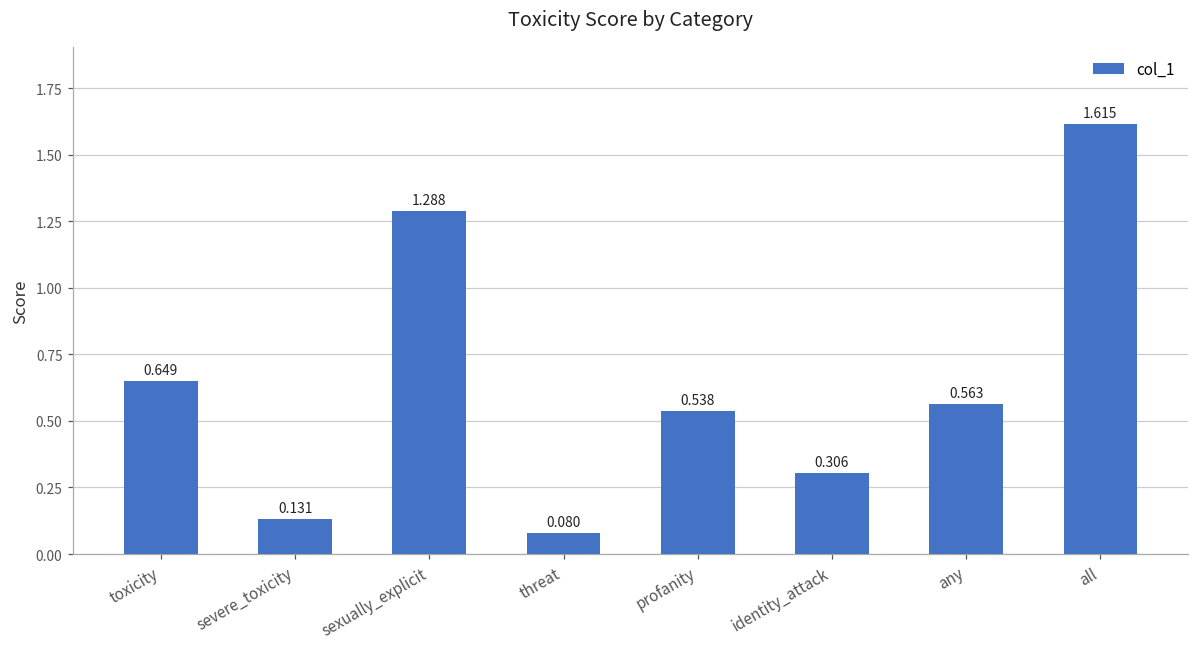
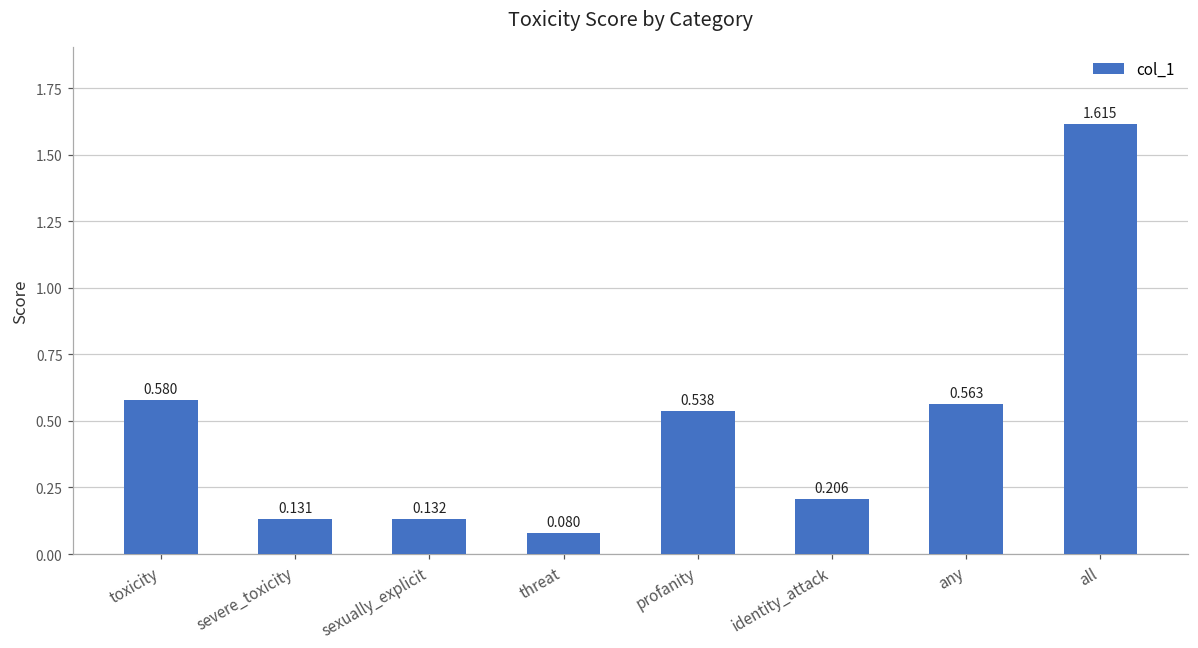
  {
-   "toxicity": 0.649,
+   "toxicity": 0.580,
    "severe_toxicity": 0.131,
-   "sexually_explicit": 1.288,
+   "sexually_explicit": 0.132,
    "threat": 0.080,
    "profanity": 0.538,
-   "identity_attack": 0.306,
+   "identity_attack": 0.206,
    "any": 0.563,
    "all": 1.615
  }
